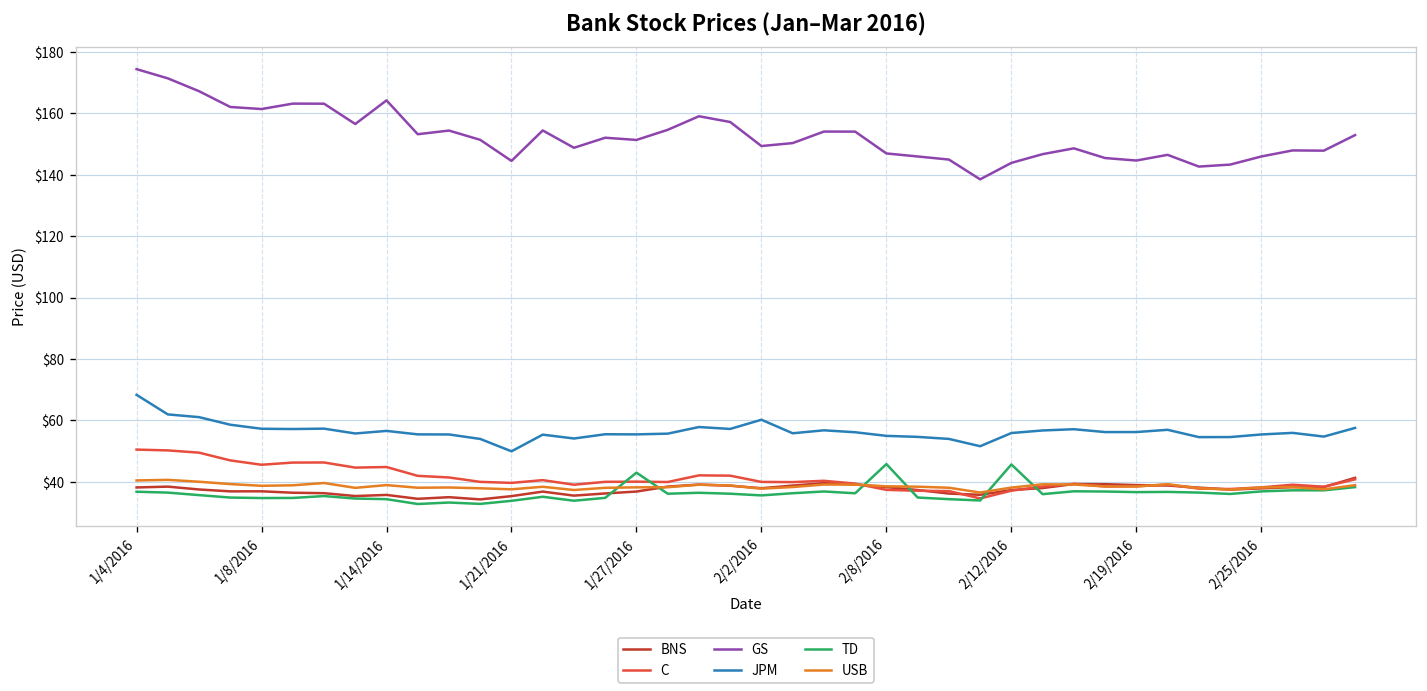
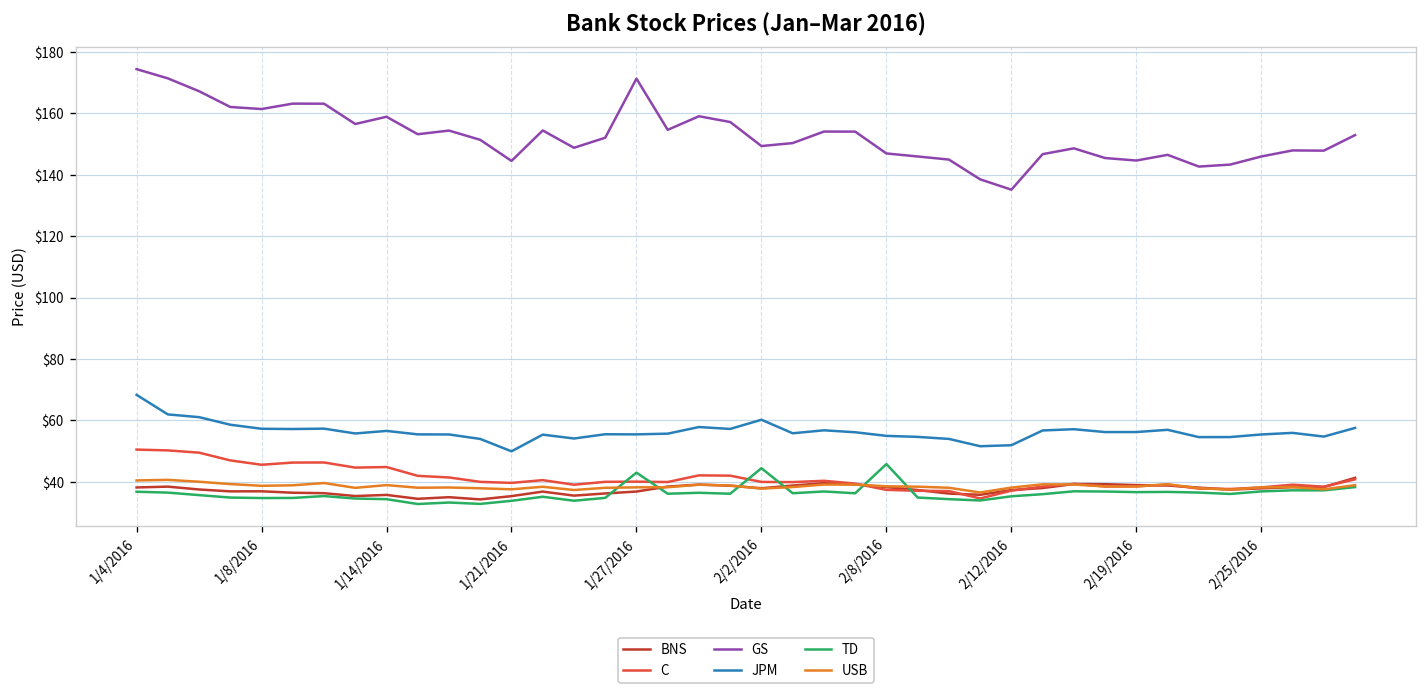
  {
    "GS": {
      "1/4/2016": "$174",
      "1/8/2016": "$161",
-     "1/14/2016": "$164",
+     "1/14/2016": "$159",
      "1/21/2016": "$145",
-     "1/27/2016": "$151",
+     "1/27/2016": "$171",
      "2/2/2016": "$149",
      "2/8/2016": "$147",
-     "2/12/2016": "$144",
+     "2/12/2016": "$135",
      "2/19/2016": "$145",
      "2/25/2016": "$146"
    },
    "JPM": {
      "1/4/2016": "$68",
      "1/8/2016": "$57",
      "1/14/2016": "$57",
      "1/21/2016": "$50",
      "1/27/2016": "$55",
      "2/2/2016": "$60",
      "2/8/2016": "$55",
-     "2/12/2016": "$56",
+     "2/12/2016": "$52",
      "2/19/2016": "$56",
      "2/25/2016": "$55"
    },
    "TD": {
      "1/4/2016": "$37",
      "1/8/2016": "$35",
      "1/14/2016": "$34",
      "1/21/2016": "$34",
      "1/27/2016": "$43",
-     "2/2/2016": "$36",
+     "2/2/2016": "$44",
      "2/8/2016": "$46",
-     "2/12/2016": "$46",
+     "2/12/2016": "$35",
      "2/19/2016": "$37"
    }
  }
